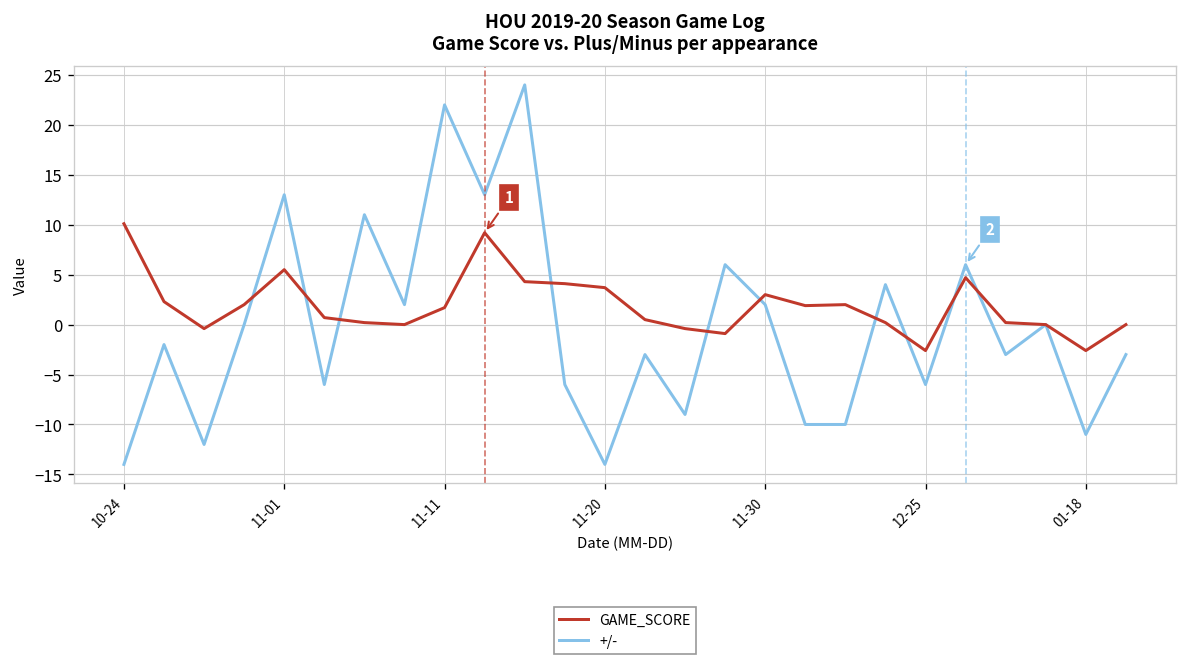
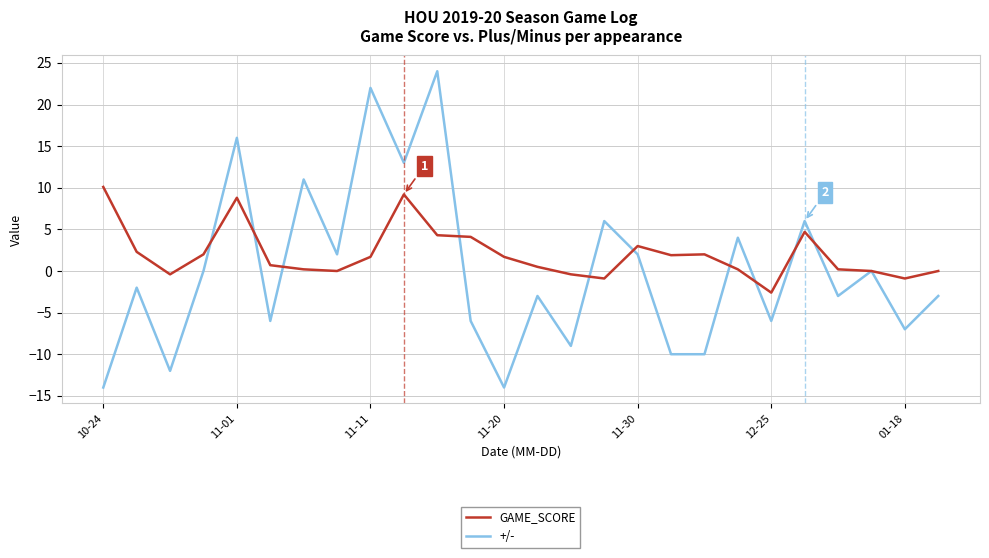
  {
    "GAME_SCORE": {
      "10-24": 10,
-     "11-01": 6,
+     "11-01": 9,
      "11-11": 2,
-     "11-20": 4,
+     "11-20": 2,
      "11-30": 3,
      "12-25": -3,
-     "01-18": -3
+     "01-18": -1
    },
    "+/-": {
      "10-24": -14,
-     "11-01": 13,
+     "11-01": 16,
      "11-11": 22,
      "11-20": -14,
      "11-30": 2,
      "12-25": -6,
-     "01-18": -11
+     "01-18": -7
    }
  }
